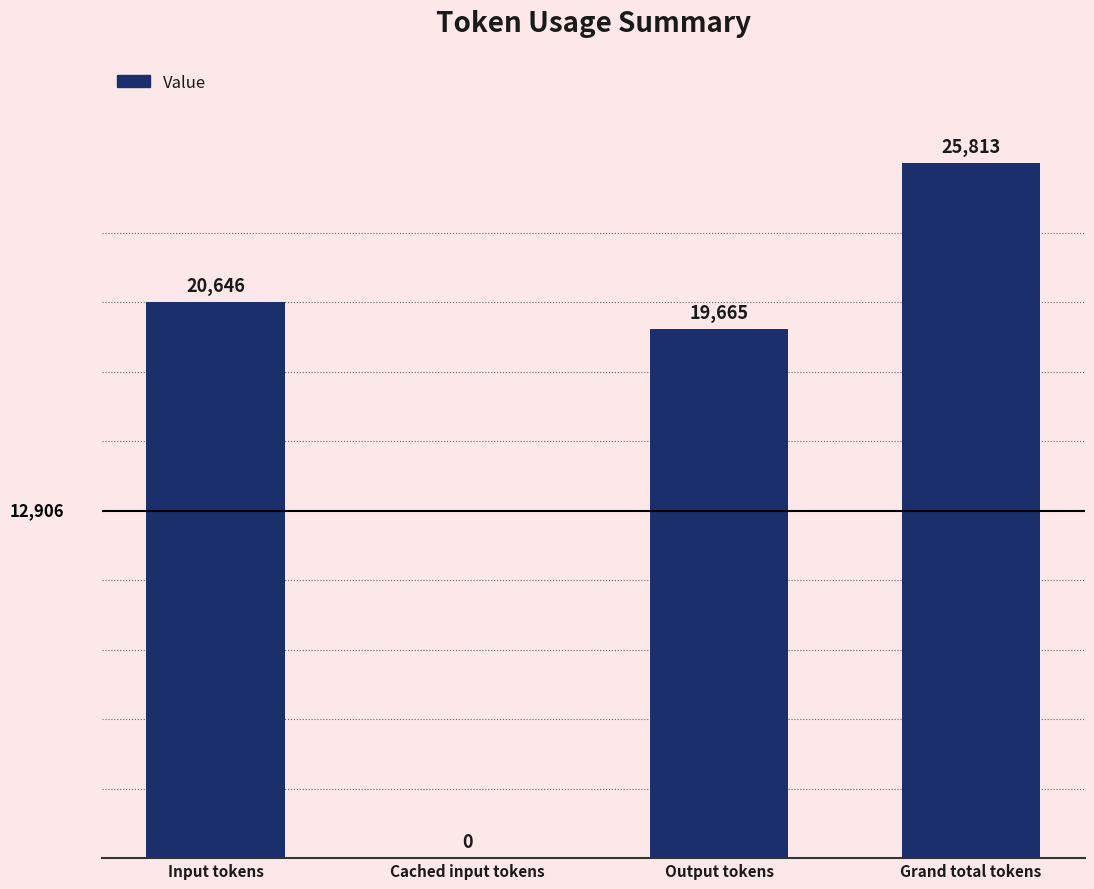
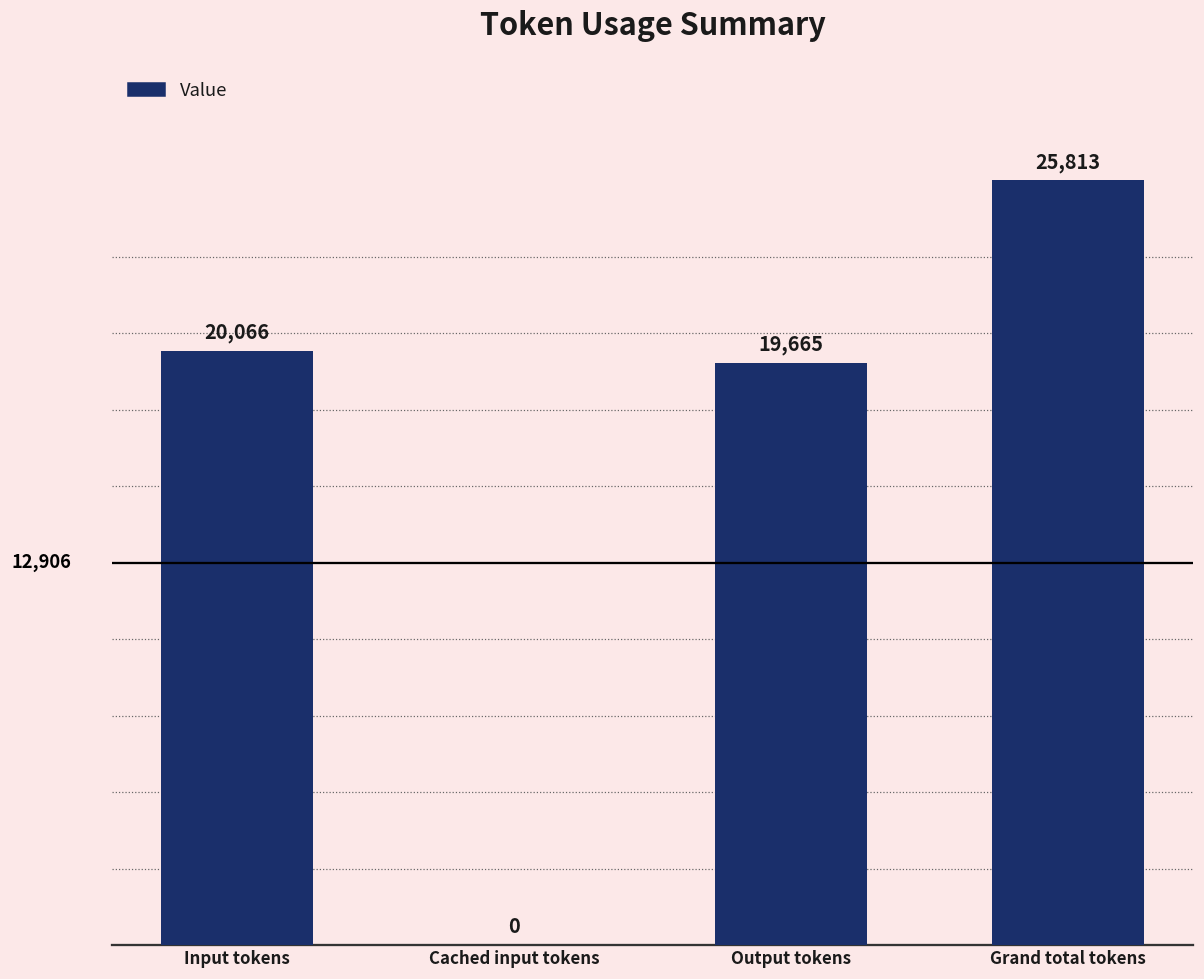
  {
-   "Input tokens": "20,646",
+   "Input tokens": "20,066",
    "Cached input tokens": "0",
    "Output tokens": "19,665",
    "Grand total tokens": "25,813"
  }
